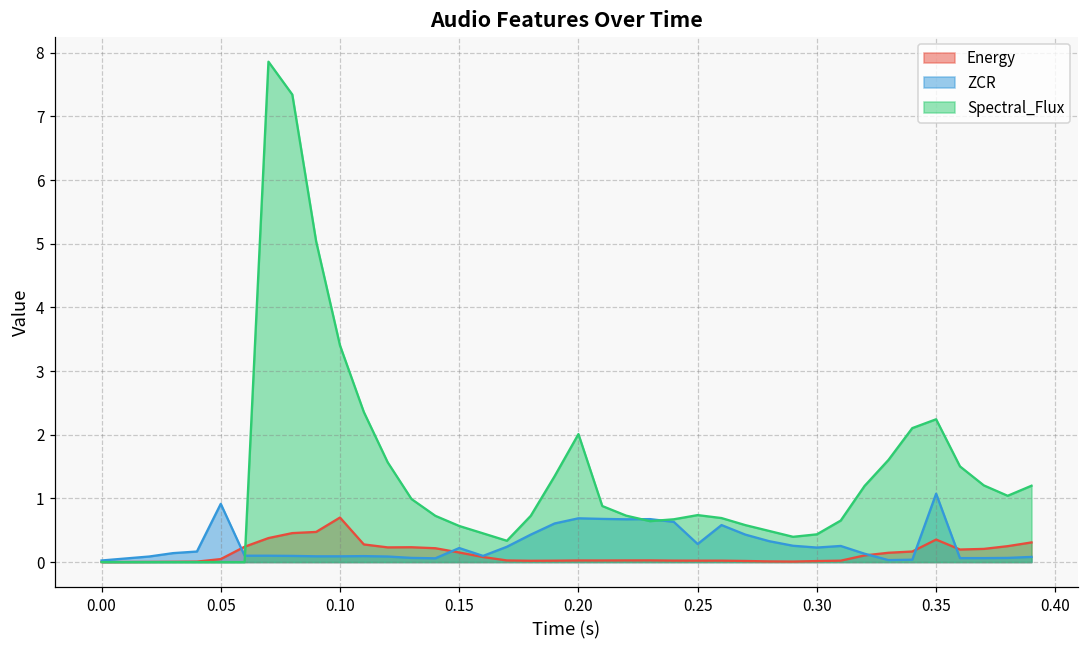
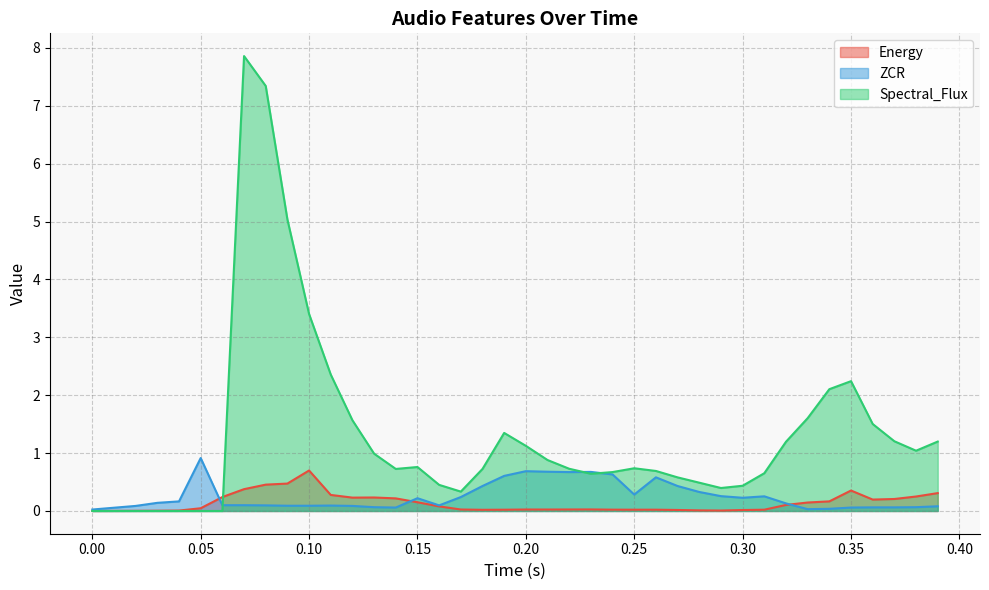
  {
    "Energy": {
      "0.05": 0.0,
      "0.10": 0.7,
      "0.15": 0.2,
      "0.20": 0.0,
      "0.25": 0.0,
      "0.30": 0.0,
      "0.35": 0.4
    },
    "ZCR": {
      "0.05": 0.9,
      "0.10": 0.1,
      "0.15": 0.2,
      "0.20": 0.7,
      "0.25": 0.3,
      "0.30": 0.2,
-     "0.35": 1.1
+     "0.35": 0.1
    },
    "Spectral_Flux": {
      "0.05": 0.0,
      "0.10": 3.4,
-     "0.15": 0.6,
-     "0.20": 2.0,
+     "0.15": 0.8,
+     "0.20": 1.1,
      "0.25": 0.7,
      "0.30": 0.4,
      "0.35": 2.2
    }
  }
